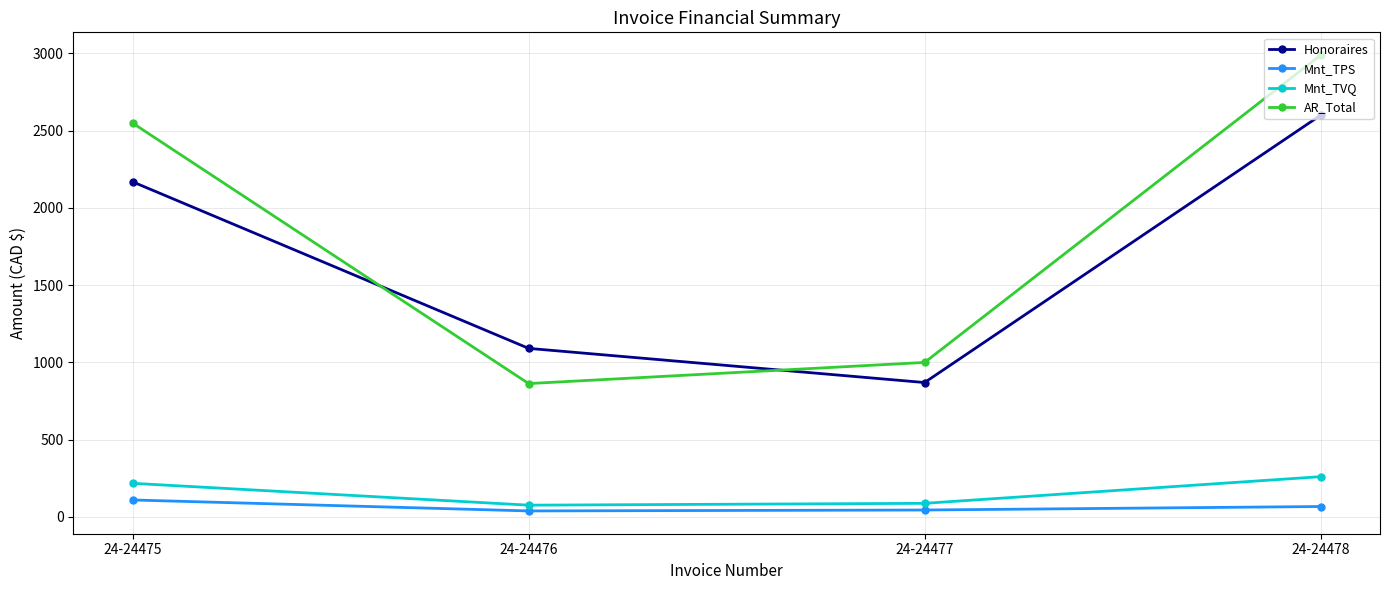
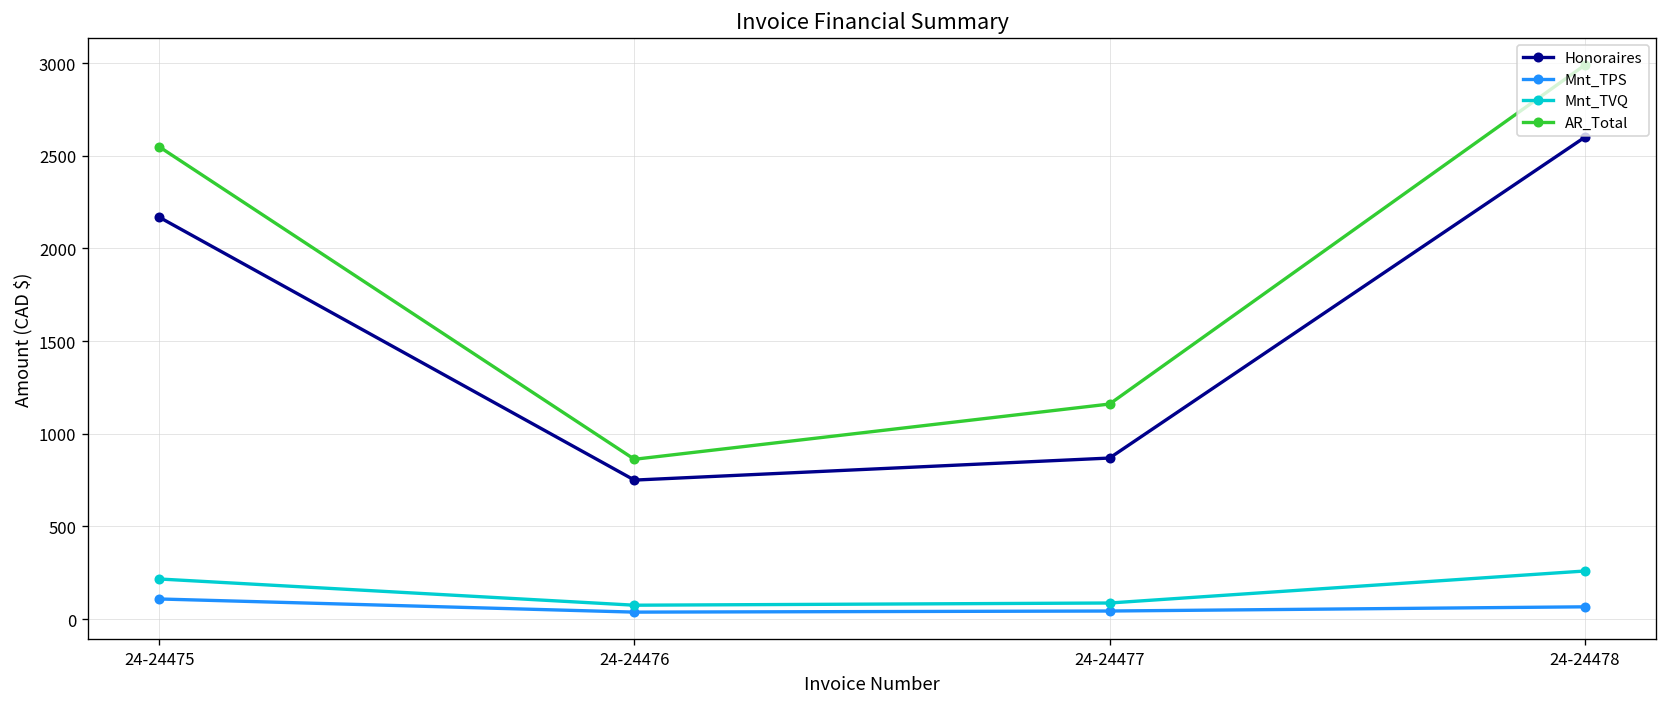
  {
    "Honoraires": {
      "24-24475": 2170,
-     "24-24476": 1090,
+     "24-24476": 750,
      "24-24477": 870
    },
    "Mnt_TPS": {
      "24-24475": 110,
      "24-24476": 40,
      "24-24477": 40,
      "24-24478": 70
    },
    "Mnt_TVQ": {
      "24-24475": 220,
      "24-24476": 70,
      "24-24477": 90,
      "24-24478": 260
    },
    "AR_Total": {
      "24-24475": 2550,
      "24-24476": 860,
-     "24-24477": 1000
+     "24-24477": 1160
    }
  }
